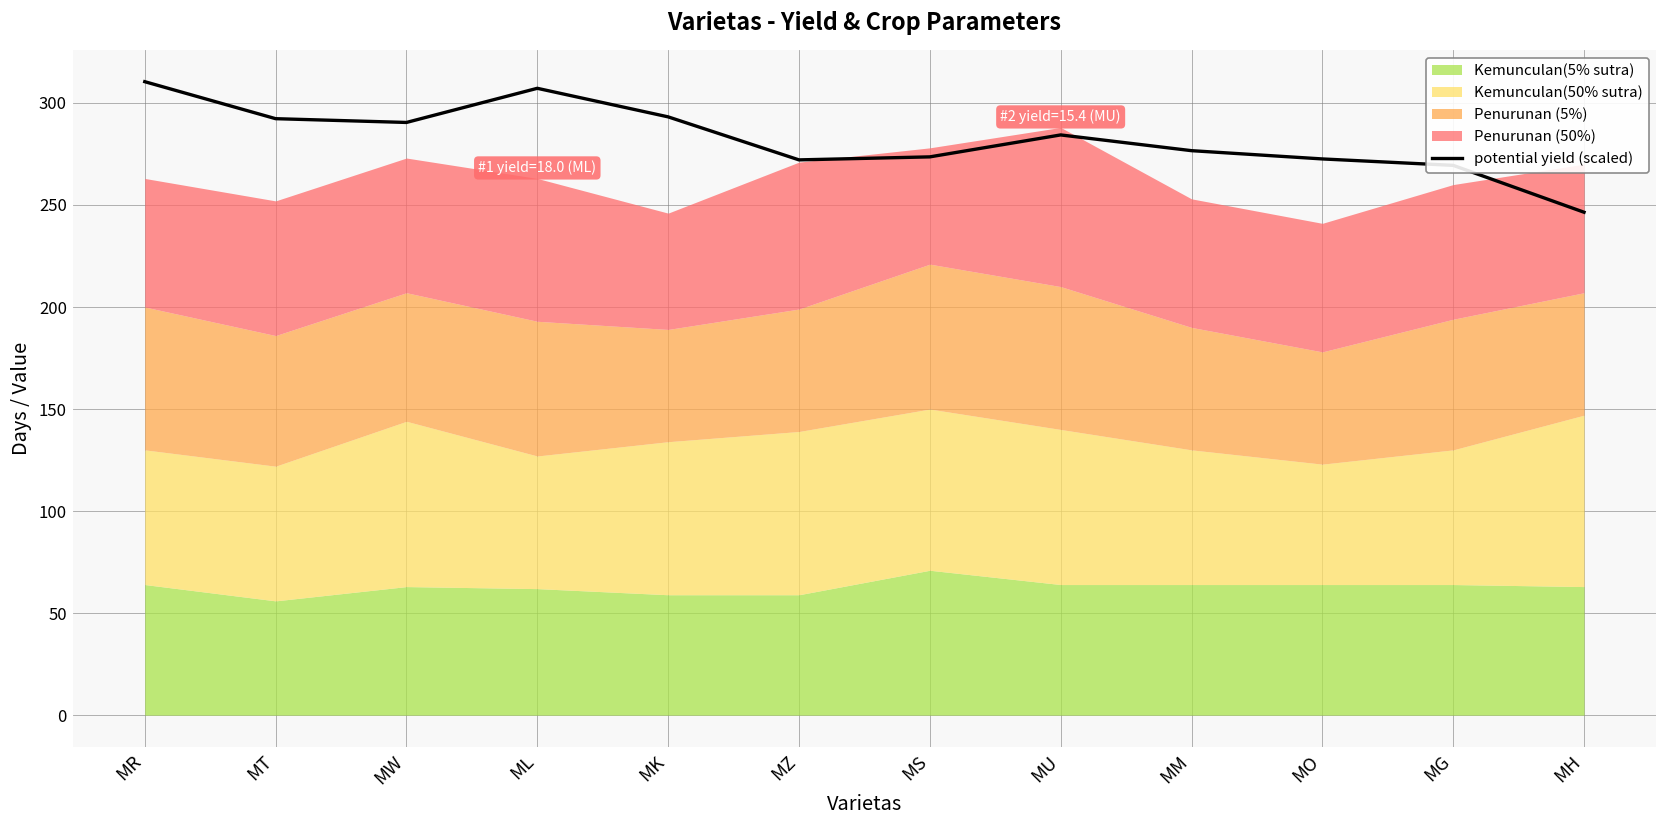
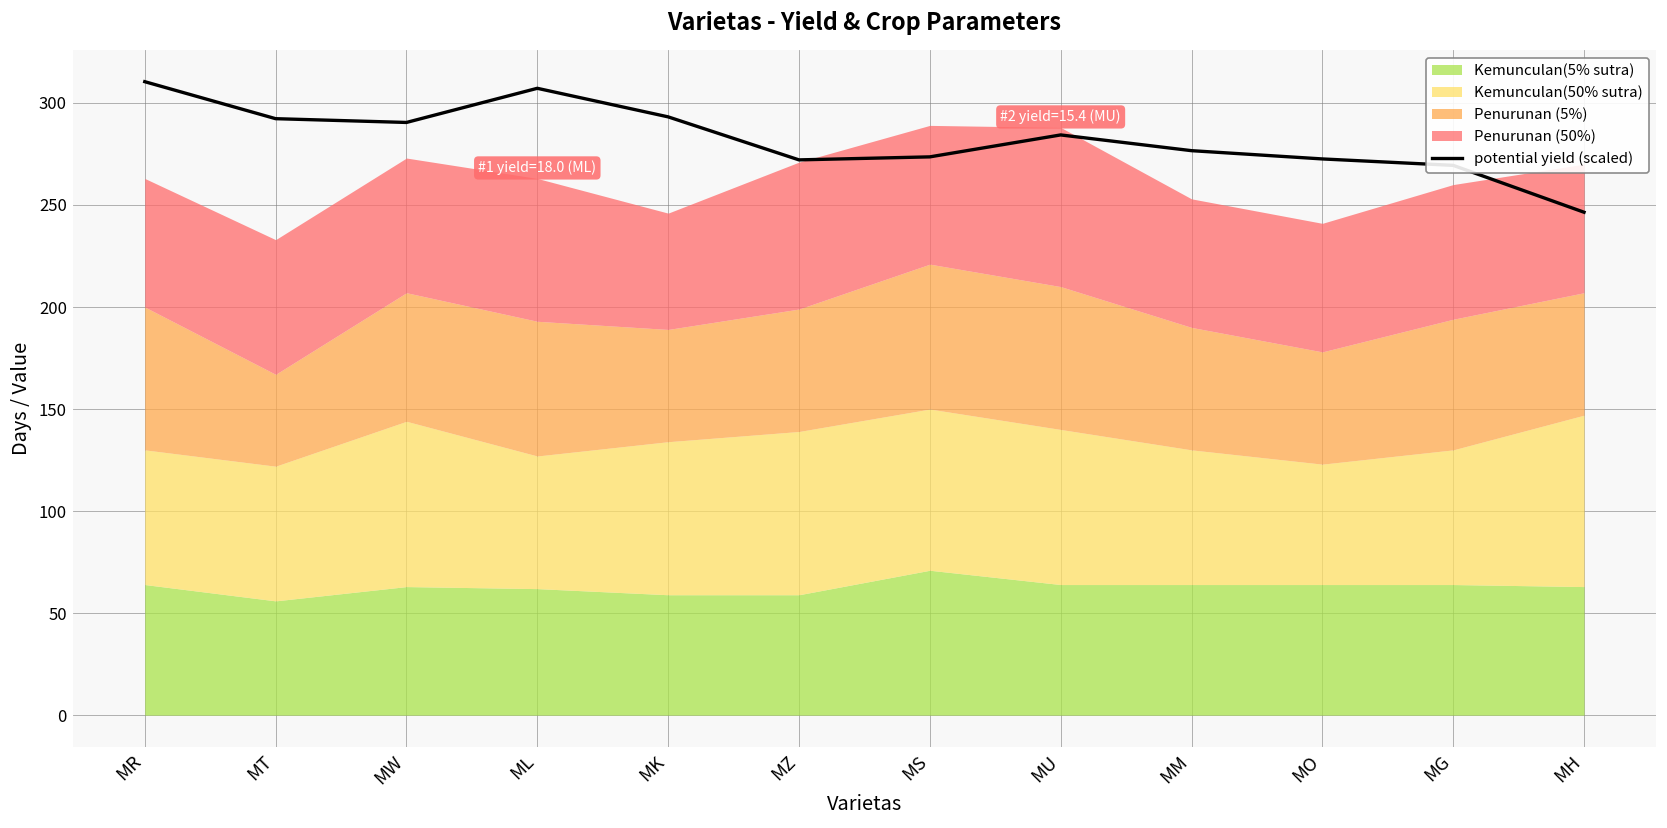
  {
    "potential yield (scaled)": {
      "MR": 310,
      "MT": 292,
      "MW": 290,
      "ML": 307,
      "MK": 293,
      "MS": 274,
      "MU": 284,
      "MM": 277,
      "MO": 273,
      "MH": 246
    },
    "Kemunculan(5% sutra)": {
      "MR": 64,
      "MT": 56,
      "MW": 63,
      "ML": 62,
      "MK": 59,
      "MZ": 59,
      "MS": 71,
      "MU": 64,
      "MM": 64,
      "MO": 64,
      "MG": 64,
      "MH": 63
    },
    "Kemunculan(50% sutra)": {
      "MR": 66,
      "MT": 66,
      "MW": 81,
      "ML": 65,
      "MK": 75,
      "MZ": 80,
      "MS": 79,
      "MU": 76,
      "MM": 66,
      "MO": 59,
      "MG": 66,
      "MH": 84
    },
    "Penurunan (5%)": {
      "MR": 70,
-     "MT": 64,
+     "MT": 45,
      "MW": 63,
      "ML": 66,
      "MK": 55,
      "MZ": 60,
      "MS": 71,
      "MU": 70,
      "MM": 60,
      "MO": 55,
      "MG": 64,
      "MH": 60
    },
    "Penurunan (50%)": {
      "MR": 63,
      "MT": 66,
      "MW": 66,
      "MK": 57,
-     "MS": 57,
+     "MS": 68,
      "MM": 63,
      "MO": 63,
      "MG": 66
    }
  }
